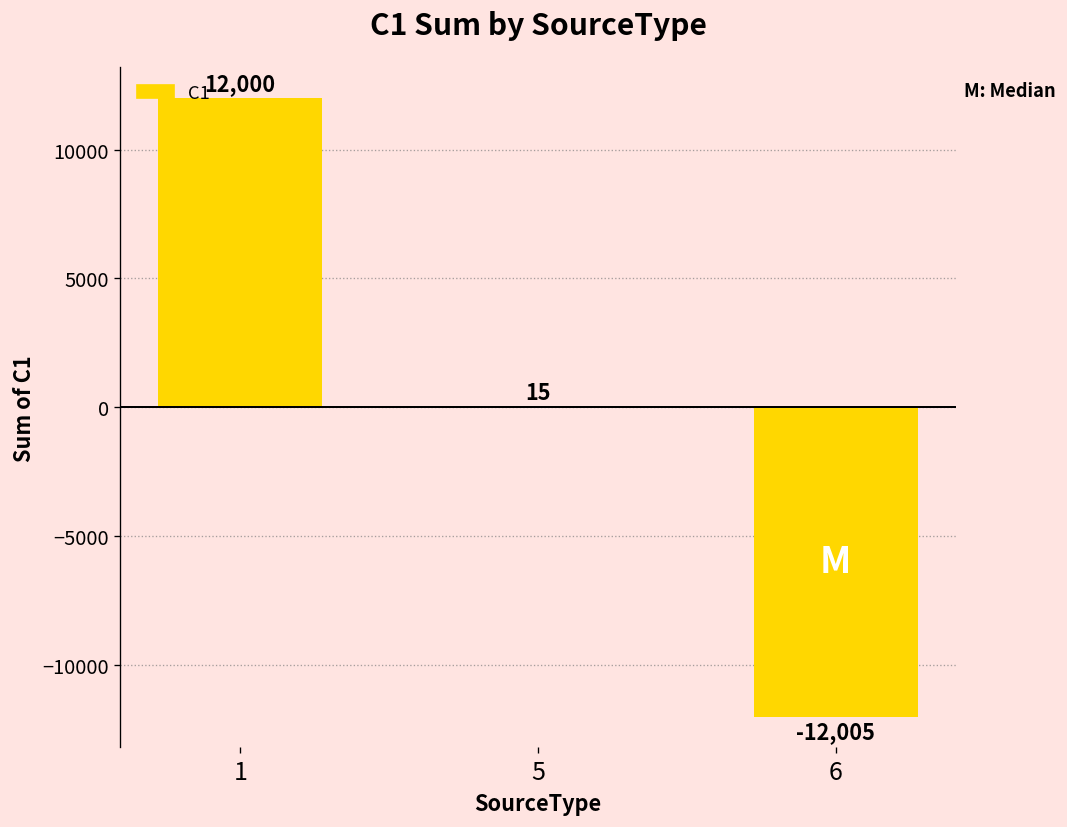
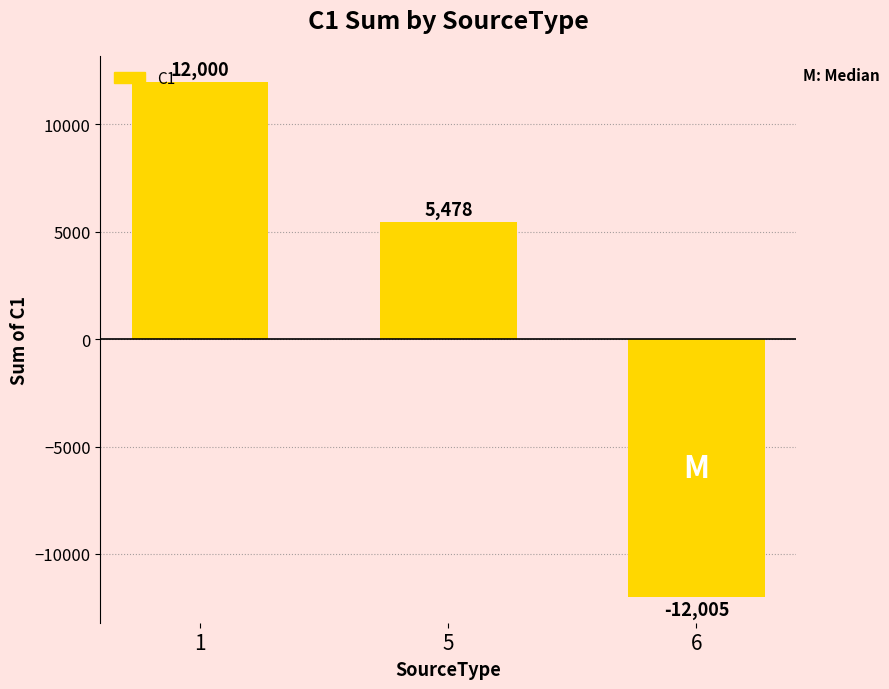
  {
    "1": "12,000",
-   "5": "15",
+   "5": "5,478",
    "6": "-12,005"
  }
